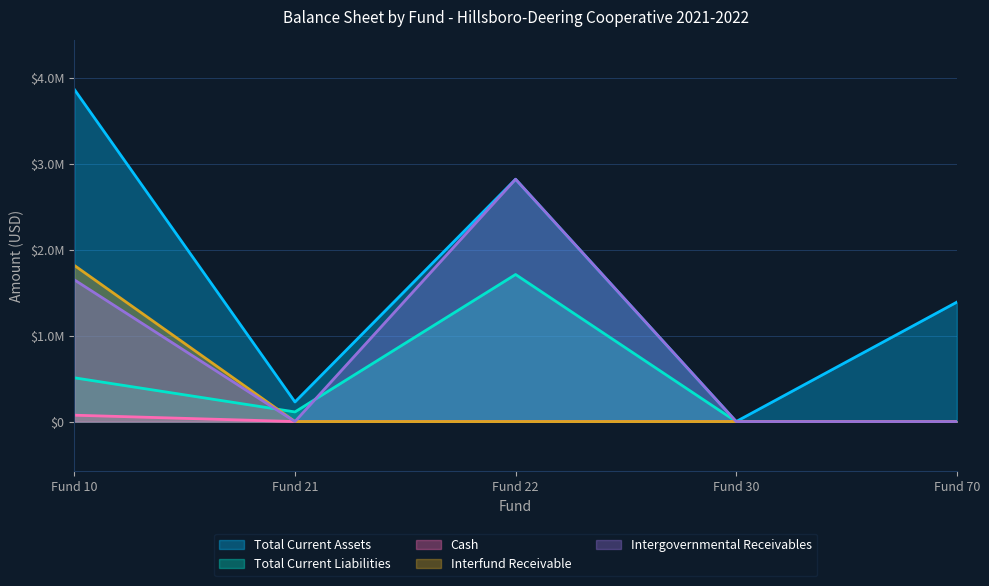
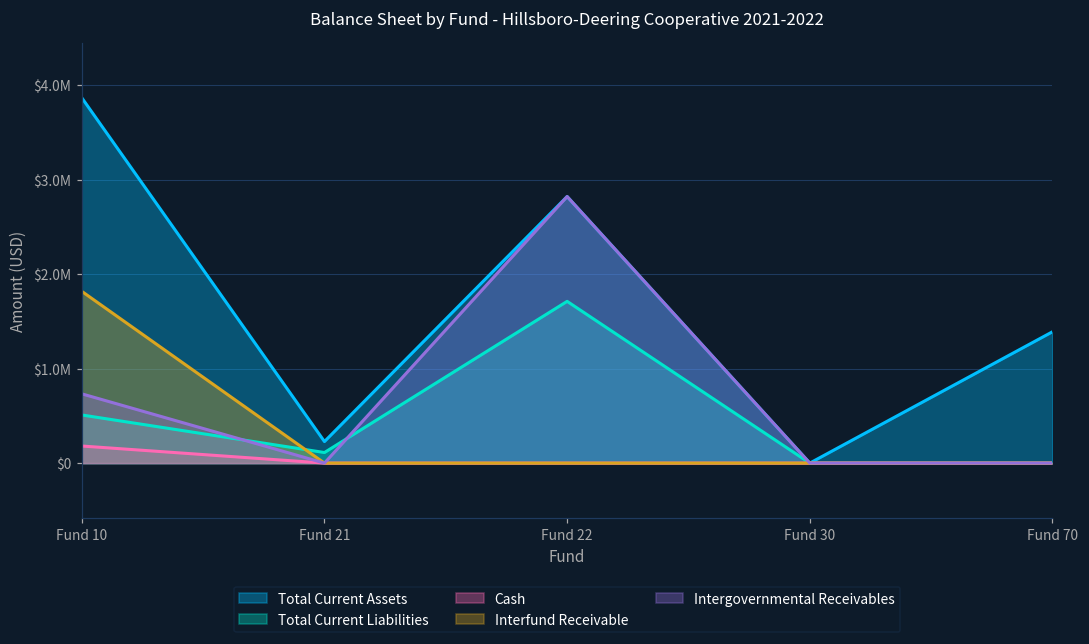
  {
    "Cash": {
-     "Fund 10": "$100000"
+     "Fund 10": "$200000"
    },
    "Interfund Receivable": {
      "Fund 10": "$1800000"
    },
    "Intergovernmental Receivables": {
-     "Fund 10": "$1600000"
+     "Fund 10": "$700000"
    }
  }
